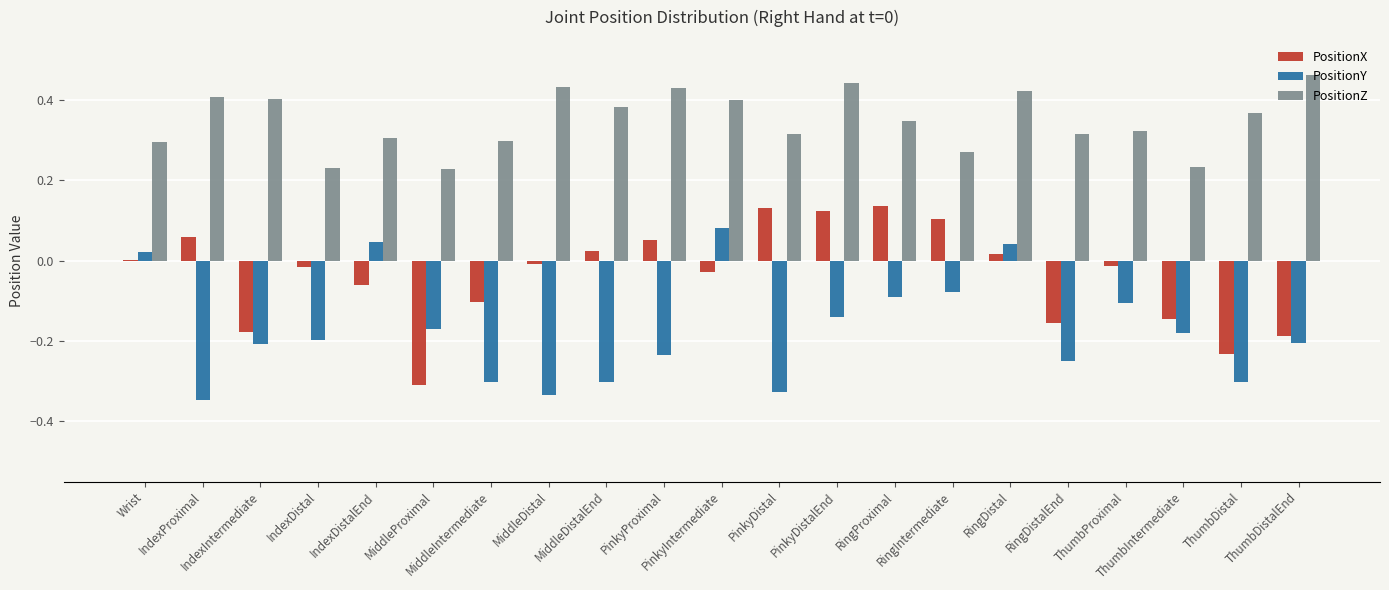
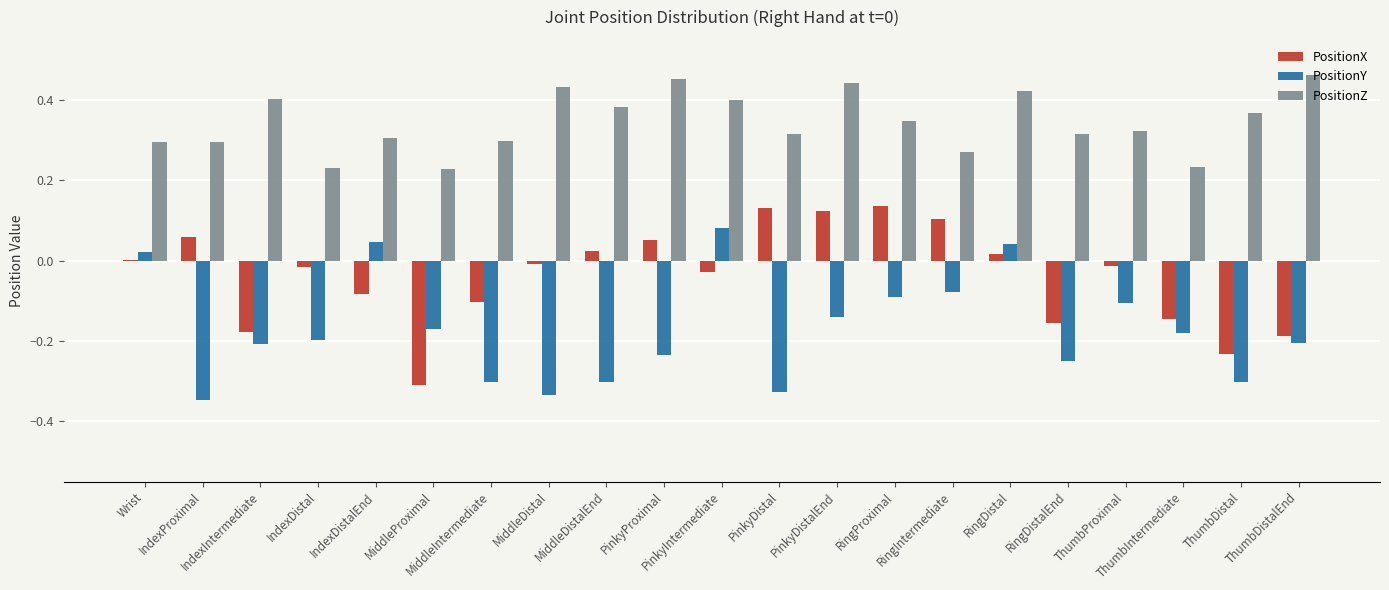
  {
    "PositionX": {
      "IndexProximal": 0.06,
      "IndexIntermediate": -0.18,
      "IndexDistal": -0.01,
-     "IndexDistalEnd": -0.06,
+     "IndexDistalEnd": -0.08,
      "MiddleProximal": -0.31,
      "MiddleIntermediate": -0.10,
      "MiddleDistal": -0.01,
      "MiddleDistalEnd": 0.02,
      "PinkyProximal": 0.05,
      "PinkyIntermediate": -0.03,
      "PinkyDistal": 0.13,
      "PinkyDistalEnd": 0.12,
      "RingProximal": 0.14,
      "RingIntermediate": 0.10,
      "RingDistal": 0.02,
      "RingDistalEnd": -0.16,
      "ThumbProximal": -0.01,
      "ThumbIntermediate": -0.14,
      "ThumbDistal": -0.23,
      "ThumbDistalEnd": -0.19
    },
    "PositionY": {
      "Wrist": 0.02,
      "IndexProximal": -0.35,
      "IndexIntermediate": -0.21,
      "IndexDistal": -0.20,
      "IndexDistalEnd": 0.05,
      "MiddleProximal": -0.17,
      "MiddleIntermediate": -0.30,
      "MiddleDistal": -0.33,
      "MiddleDistalEnd": -0.30,
      "PinkyProximal": -0.24,
      "PinkyIntermediate": 0.08,
      "PinkyDistal": -0.33,
      "PinkyDistalEnd": -0.14,
      "RingProximal": -0.09,
      "RingIntermediate": -0.08,
      "RingDistal": 0.04,
      "RingDistalEnd": -0.25,
      "ThumbProximal": -0.11,
      "ThumbIntermediate": -0.18,
      "ThumbDistal": -0.30,
      "ThumbDistalEnd": -0.21
    },
    "PositionZ": {
      "Wrist": 0.30,
-     "IndexProximal": 0.41,
+     "IndexProximal": 0.30,
      "IndexIntermediate": 0.40,
      "IndexDistal": 0.23,
      "IndexDistalEnd": 0.30,
      "MiddleProximal": 0.23,
      "MiddleIntermediate": 0.30,
      "MiddleDistal": 0.43,
      "MiddleDistalEnd": 0.38,
-     "PinkyProximal": 0.43,
+     "PinkyProximal": 0.45,
      "PinkyIntermediate": 0.40,
      "PinkyDistal": 0.32,
      "PinkyDistalEnd": 0.44,
      "RingProximal": 0.35,
      "RingIntermediate": 0.27,
      "RingDistal": 0.42,
      "RingDistalEnd": 0.31,
      "ThumbProximal": 0.32,
      "ThumbIntermediate": 0.23,
      "ThumbDistal": 0.37
    }
  }
